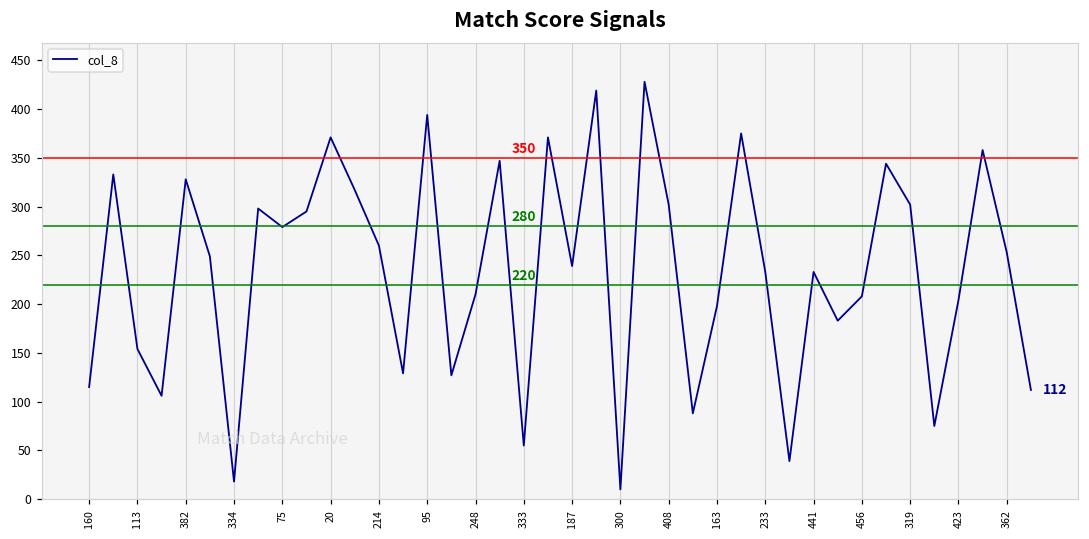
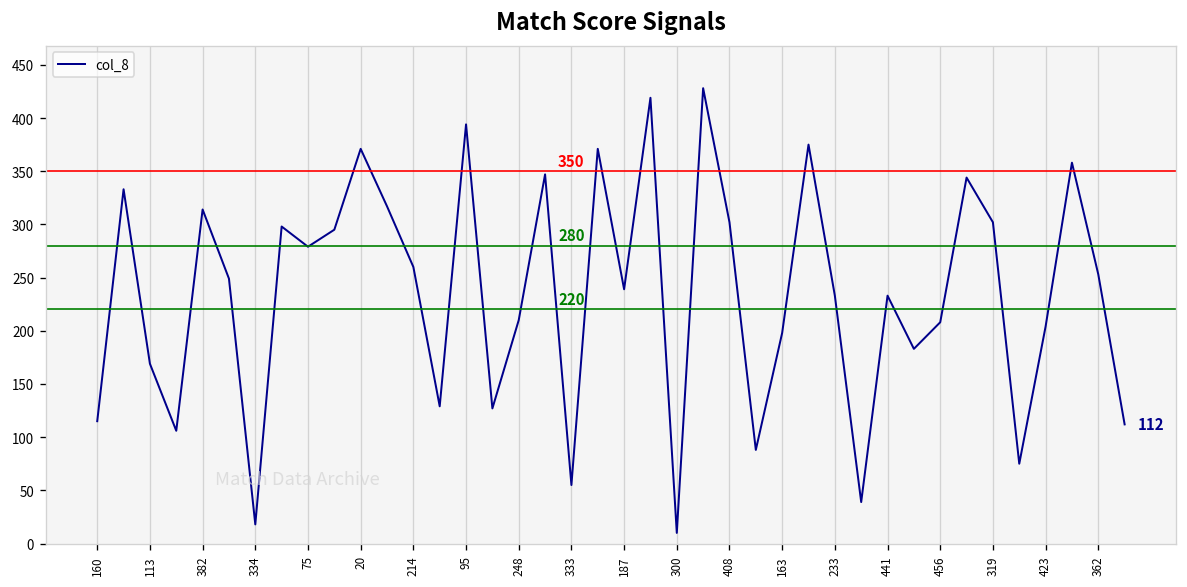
  {
    "160": 120,
-   "113": 150,
-   "382": 330,
+   "113": 170,
+   "382": 310,
    "334": 20,
    "75": 280,
    "20": 370,
    "214": 260,
    "95": 390,
    "248": 210,
    "333": 60,
    "187": 240,
    "300": 10,
    "408": 300,
    "163": 200,
    "233": 230,
    "441": 230,
    "456": 210,
    "319": 300,
    "423": 200,
    "362": 250
  }
